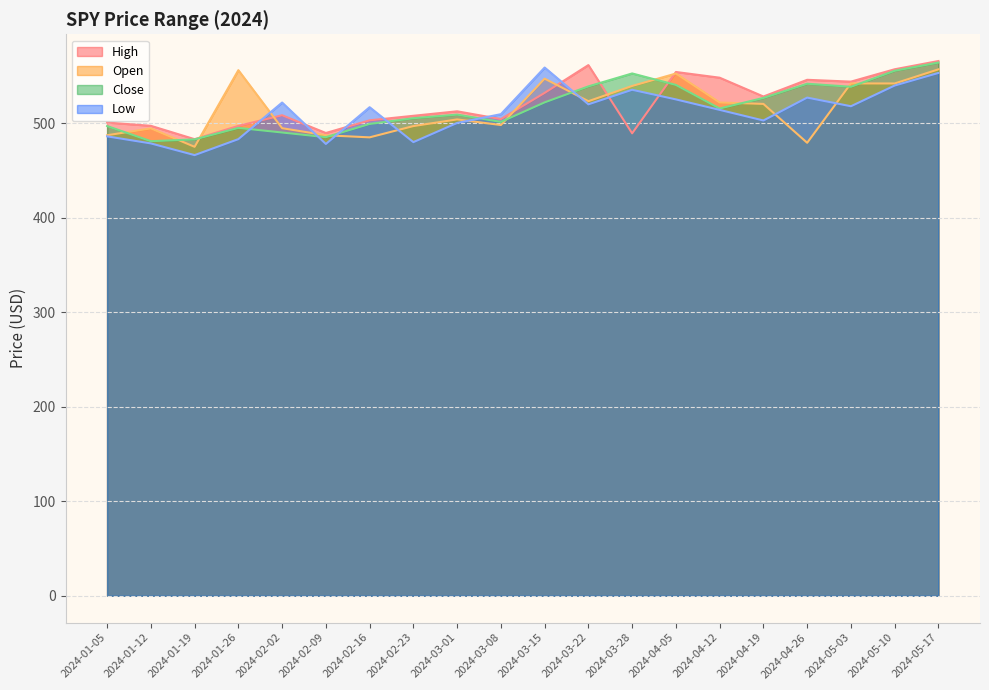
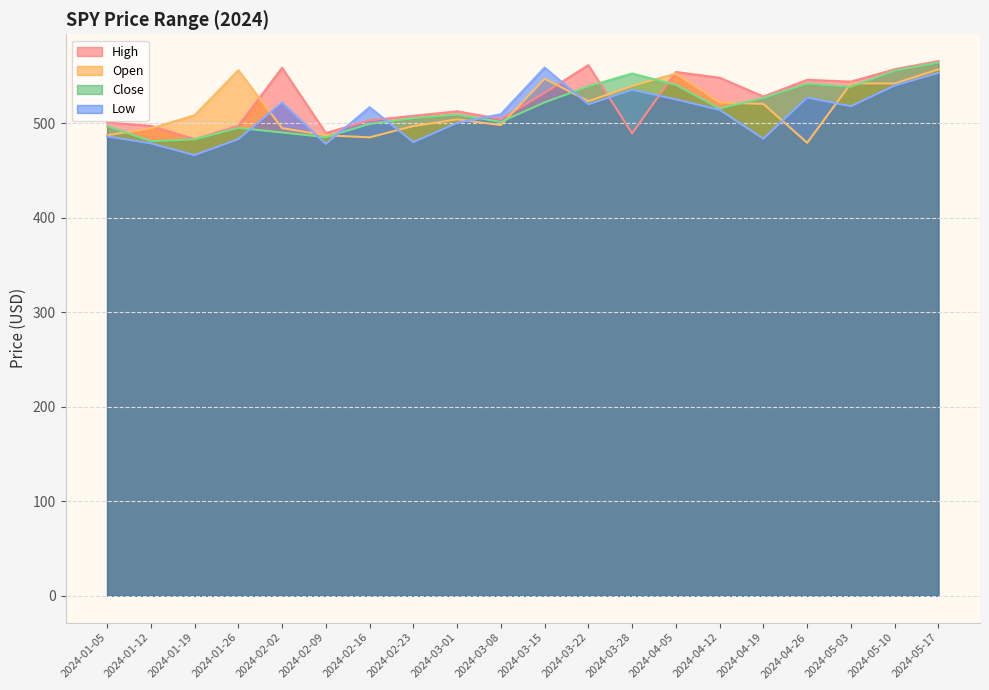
  {
    "High": {
      "2024-01-05": 500,
      "2024-01-12": 500,
-     "2024-02-02": 510,
+     "2024-02-02": 560,
      "2024-02-16": 500,
      "2024-03-01": 510,
      "2024-03-08": 500,
      "2024-03-15": 530,
      "2024-03-22": 560,
      "2024-03-28": 490,
      "2024-04-12": 550,
      "2024-04-26": 550
    },
    "Open": {
      "2024-01-12": 490,
-     "2024-01-19": 480,
+     "2024-01-19": 510,
      "2024-01-26": 560,
      "2024-02-02": 490,
      "2024-02-16": 490,
      "2024-02-23": 500,
      "2024-03-01": 500,
      "2024-03-08": 500,
      "2024-03-15": 550,
      "2024-03-22": 520,
      "2024-03-28": 540,
      "2024-04-12": 520,
      "2024-04-19": 520,
      "2024-04-26": 480,
      "2024-05-17": 560
    },
    "Close": {
      "2024-01-05": 500,
      "2024-02-02": 490,
      "2024-02-16": 500,
      "2024-03-01": 510,
      "2024-03-08": 500,
      "2024-03-15": 520,
      "2024-03-22": 540,
      "2024-03-28": 550,
      "2024-04-05": 540,
      "2024-04-26": 540,
      "2024-05-03": 540
    },
    "Low": {
      "2024-01-19": 470,
      "2024-01-26": 480,
      "2024-02-02": 520,
      "2024-02-09": 480,
      "2024-02-16": 520,
      "2024-02-23": 480,
      "2024-03-01": 500,
      "2024-03-08": 510,
      "2024-03-15": 560,
      "2024-03-22": 520,
      "2024-03-28": 540,
      "2024-04-05": 530,
-     "2024-04-19": 500,
+     "2024-04-19": 480,
      "2024-04-26": 530,
      "2024-05-03": 520,
      "2024-05-17": 550
    }
  }
